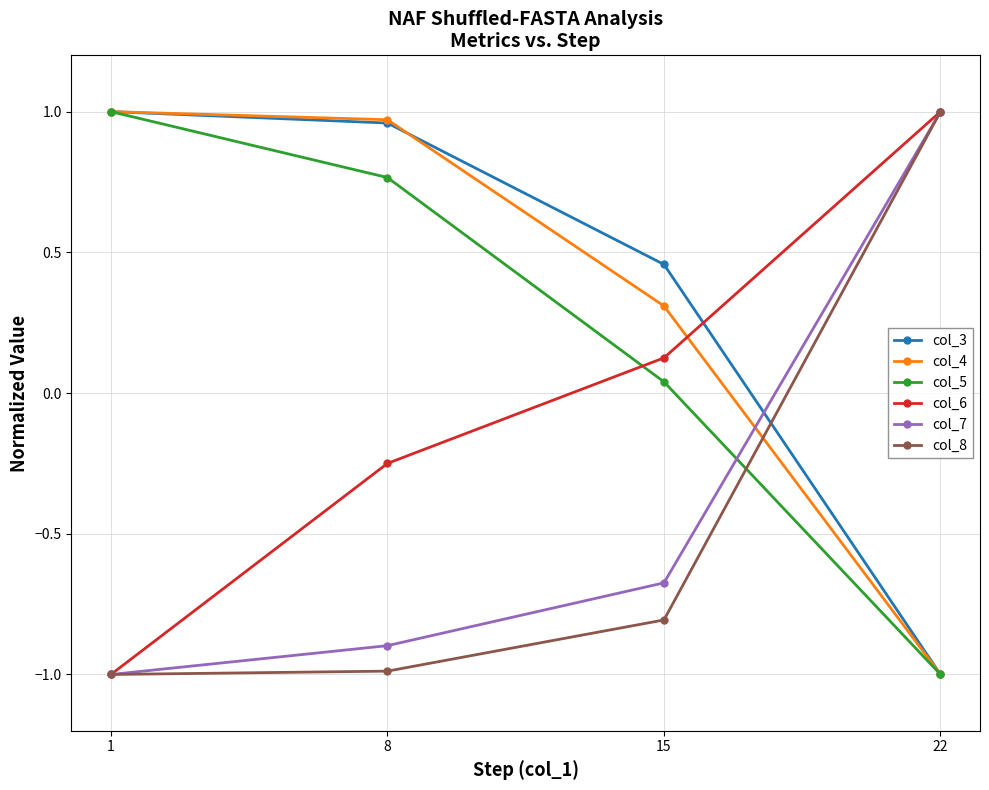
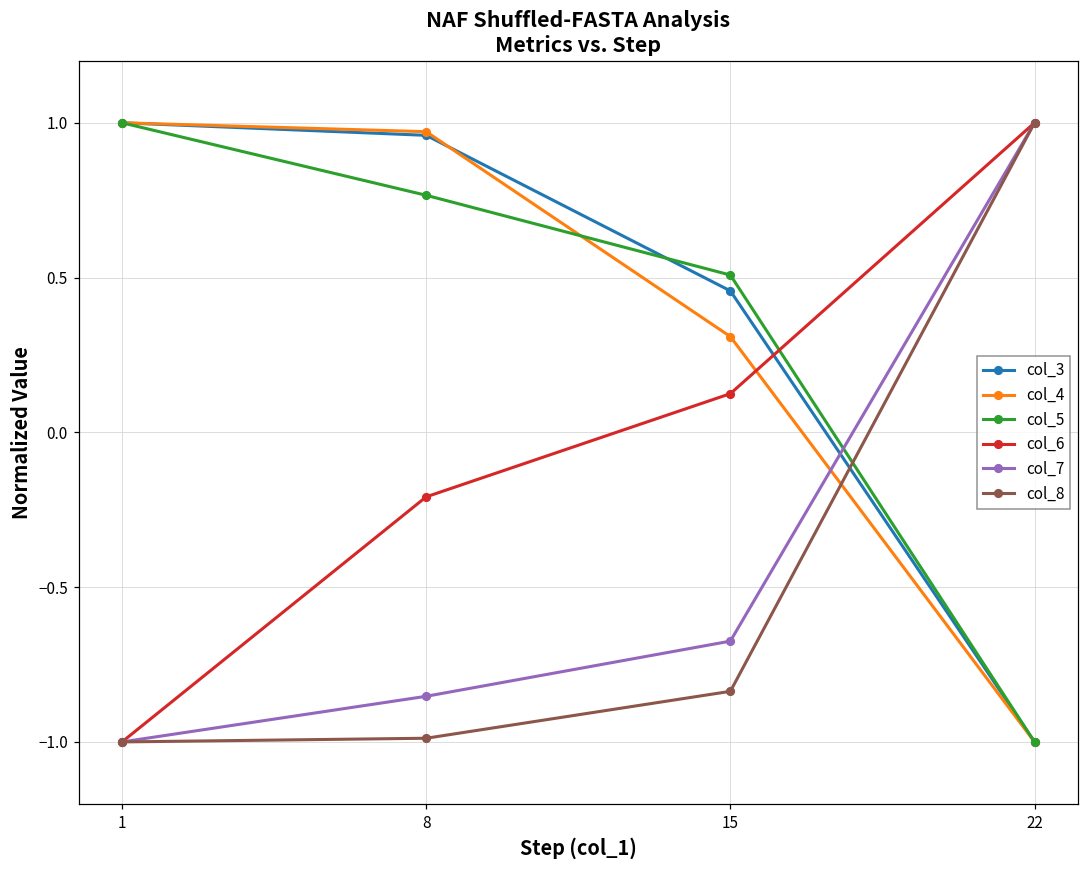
  {
    "col_3": {
      "8": 0.96,
      "15": 0.46
    },
    "col_4": {
      "8": 0.97,
      "15": 0.31
    },
    "col_5": {
      "8": 0.77,
-     "15": 0.04
+     "15": 0.51
    },
    "col_6": {
-     "8": -0.25,
+     "8": -0.21,
      "15": 0.13
    },
    "col_7": {
-     "8": -0.90,
+     "8": -0.85,
      "15": -0.67
    },
    "col_8": {
      "8": -0.99,
-     "15": -0.81
+     "15": -0.84
    }
  }
